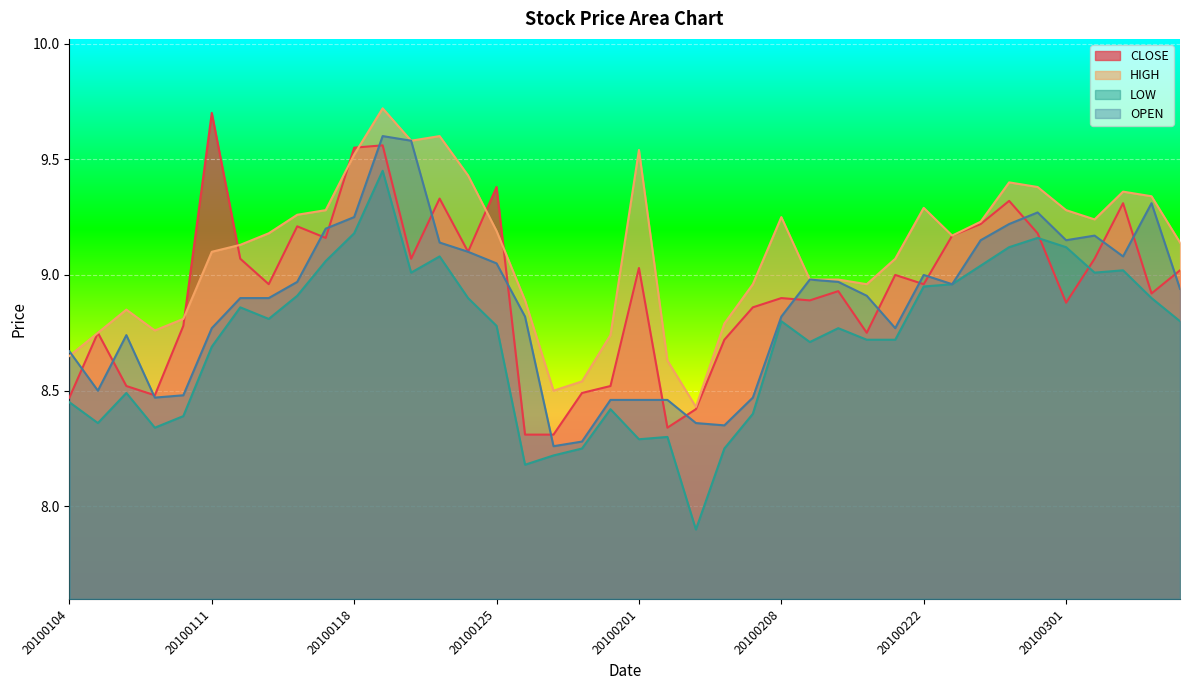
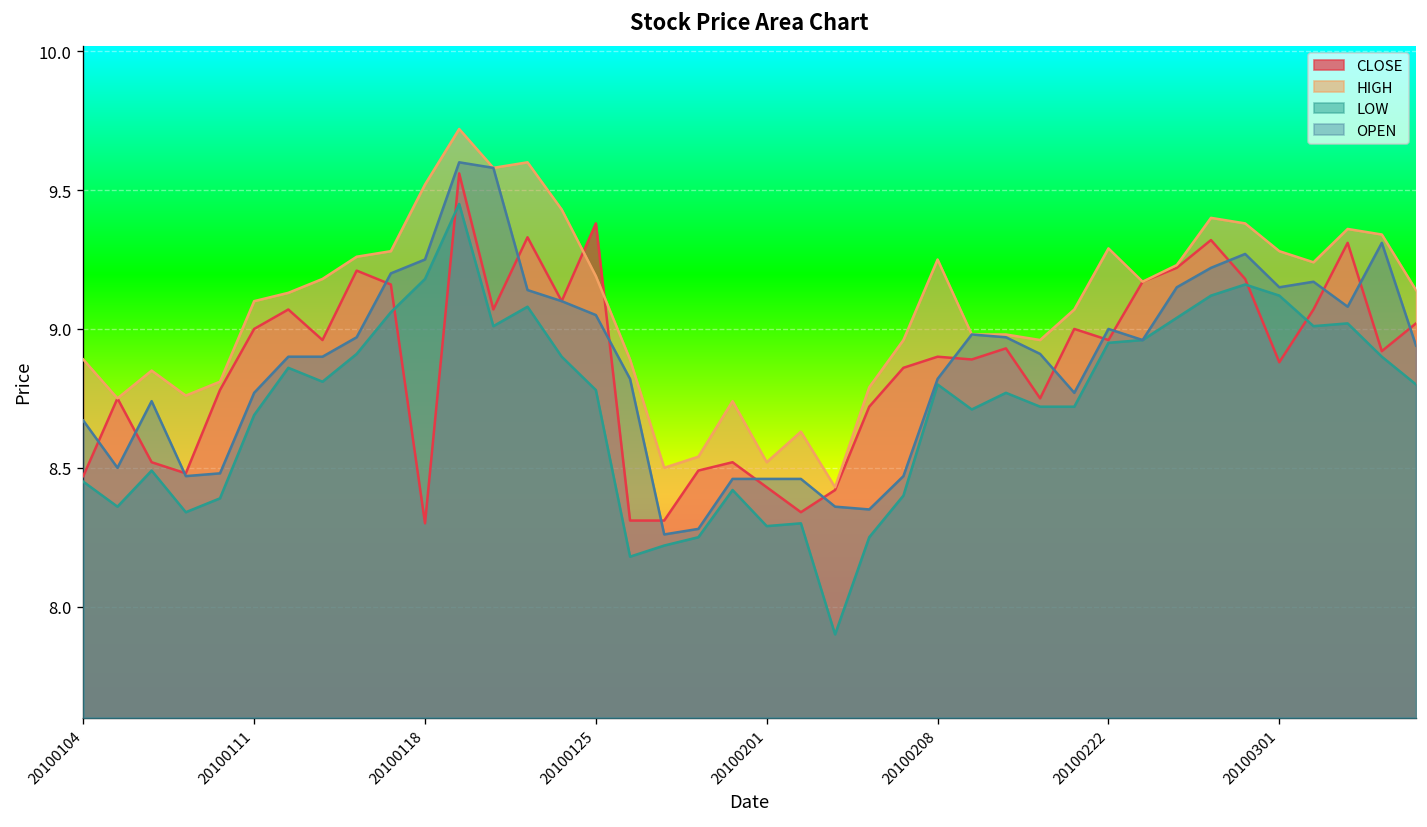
  {
    "CLOSE": {
      "20100104": 8.47,
-     "20100111": 9.7,
-     "20100118": 9.55,
+     "20100111": 9.0,
+     "20100118": 8.30,
      "20100125": 9.38,
-     "20100201": 9.03,
+     "20100201": 8.43,
      "20100208": 8.90,
      "20100301": 8.88
    },
    "HIGH": {
-     "20100104": 8.65,
+     "20100104": 8.89,
      "20100111": 9.10,
      "20100118": 9.52,
      "20100125": 9.19,
-     "20100201": 9.54,
+     "20100201": 8.52,
      "20100208": 9.25,
      "20100222": 9.29,
      "20100301": 9.28
    }
  }
